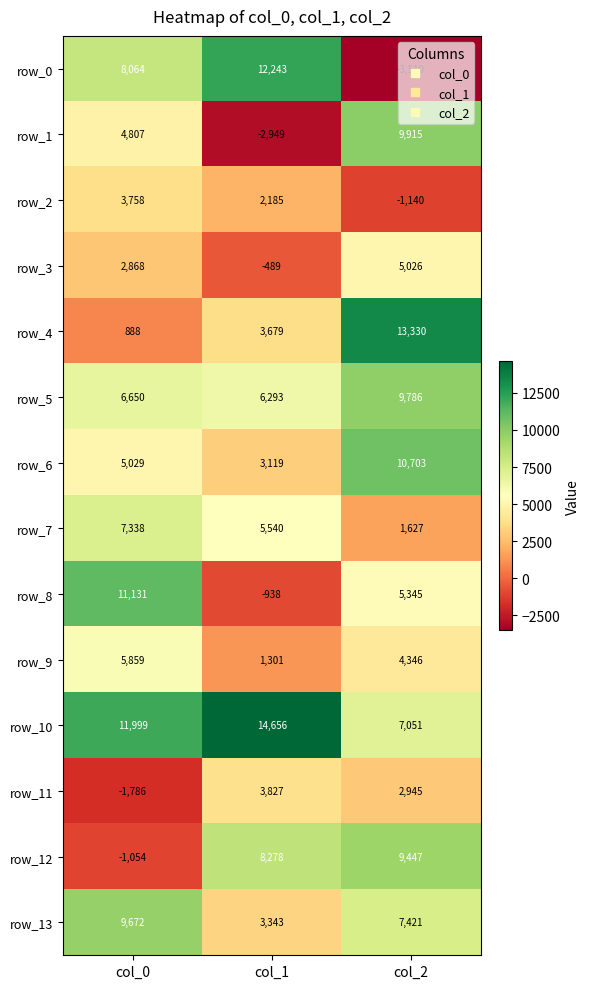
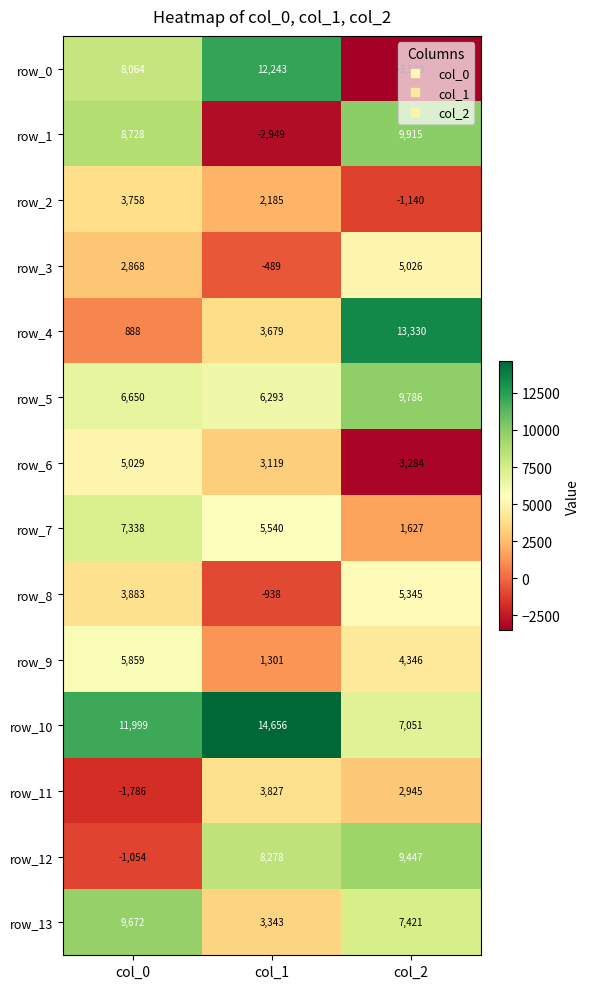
  {
    "row_0": {
      "col_0": "8,064",
      "col_1": "12,243"
    },
    "row_1": {
-     "col_0": "4,807",
+     "col_0": "8,728",
      "col_1": "-2,949",
      "col_2": "9,915"
    },
    "row_2": {
      "col_0": "3,758",
      "col_1": "2,185",
      "col_2": "-1,140"
    },
    "row_3": {
      "col_0": "2,868",
      "col_1": "-489",
      "col_2": "5,026"
    },
    "row_4": {
      "col_0": "888",
      "col_1": "3,679",
      "col_2": "13,330"
    },
    "row_5": {
      "col_0": "6,650",
      "col_1": "6,293",
      "col_2": "9,786"
    },
    "row_6": {
      "col_0": "5,029",
      "col_1": "3,119",
-     "col_2": "10,703"
+     "col_2": "-3,284"
    },
    "row_7": {
      "col_0": "7,338",
      "col_1": "5,540",
      "col_2": "1,627"
    },
    "row_8": {
-     "col_0": "11,131",
+     "col_0": "3,883",
      "col_1": "-938",
      "col_2": "5,345"
    },
    "row_9": {
      "col_0": "5,859",
      "col_1": "1,301",
      "col_2": "4,346"
    },
    "row_10": {
      "col_0": "11,999",
      "col_1": "14,656",
      "col_2": "7,051"
    },
    "row_11": {
      "col_0": "-1,786",
      "col_1": "3,827",
      "col_2": "2,945"
    },
    "row_12": {
      "col_0": "-1,054",
      "col_1": "8,278",
      "col_2": "9,447"
    },
    "row_13": {
      "col_0": "9,672",
      "col_1": "3,343",
      "col_2": "7,421"
    }
  }
